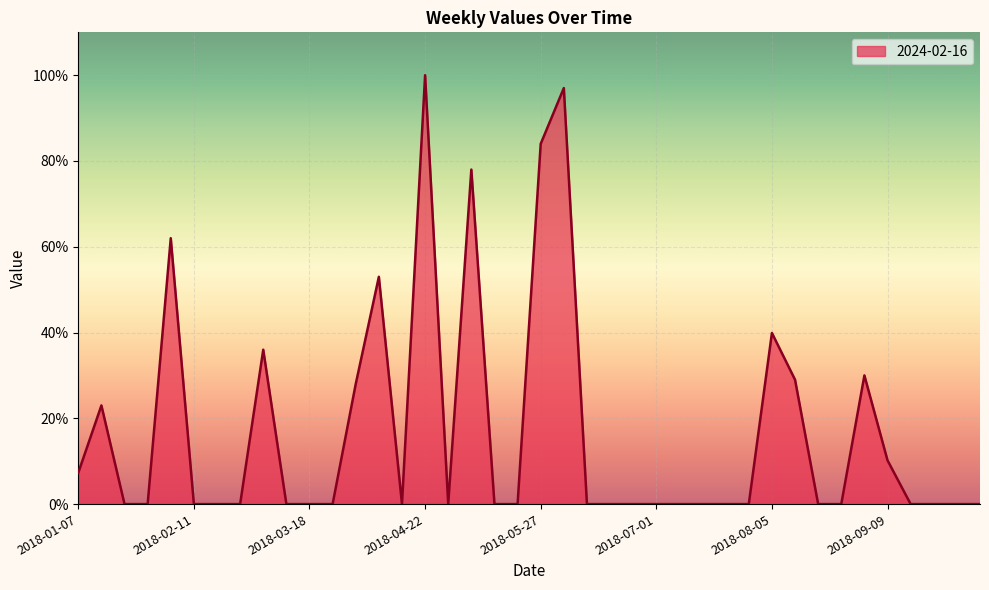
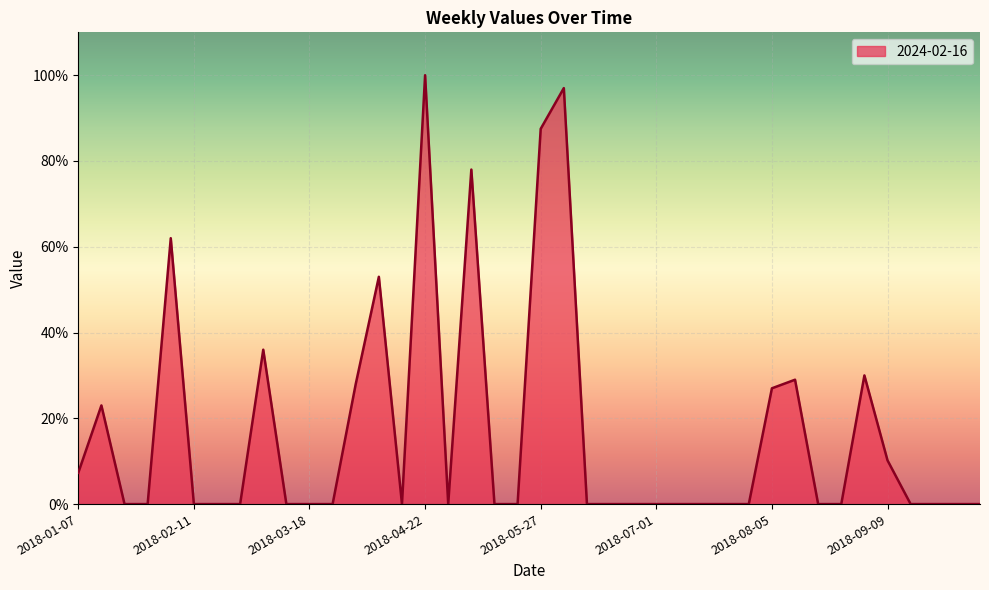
  {
    "2018-01-07": "7%",
    "2018-02-11": "0%",
    "2018-03-18": "0%",
    "2018-04-22": "100%",
-   "2018-05-27": "84%",
+   "2018-05-27": "88%",
    "2018-07-01": "0%",
-   "2018-08-05": "40%",
+   "2018-08-05": "27%",
    "2018-09-09": "10%"
  }
